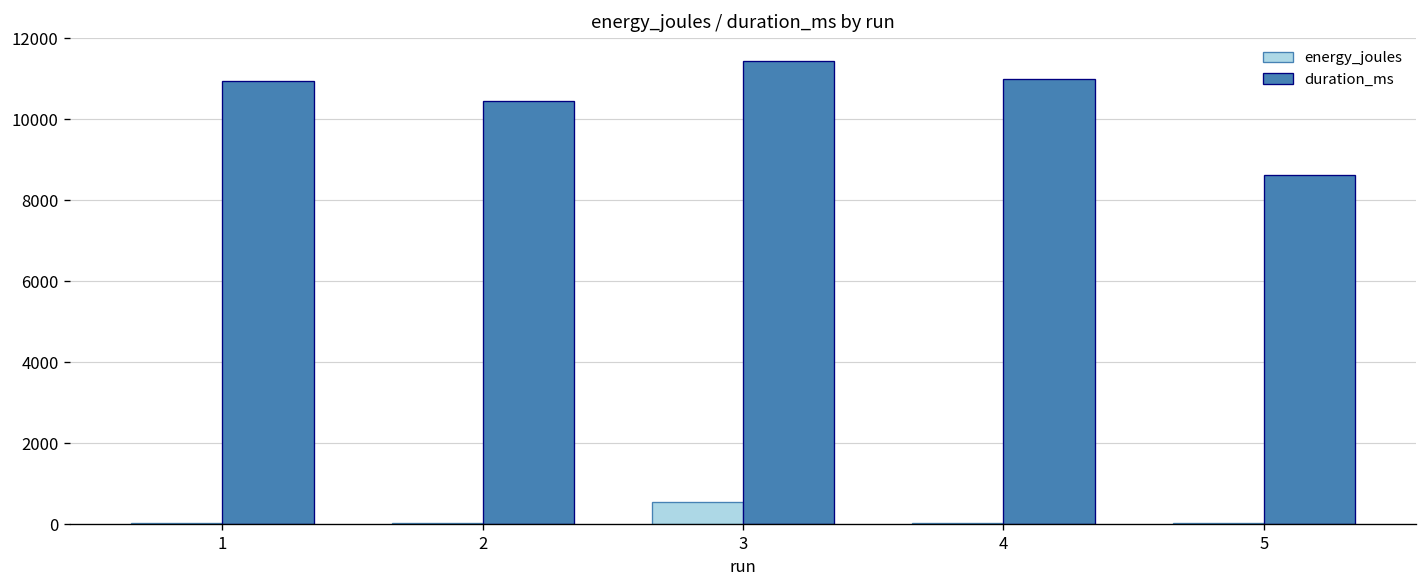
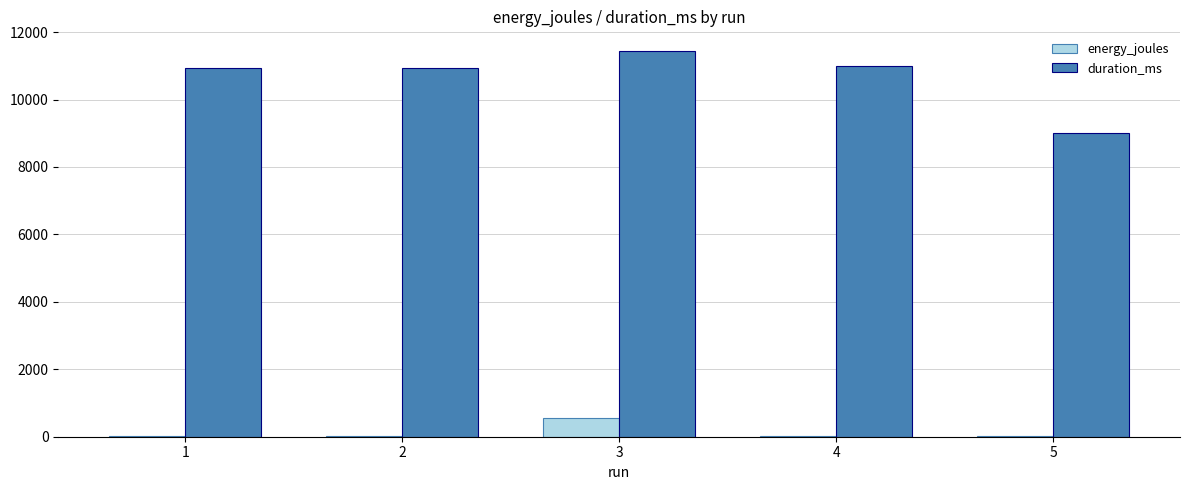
  {
    "energy_joules": {
      "3": 500
    },
    "duration_ms": {
      "1": 10900,
-     "2": 10500,
+     "2": 10900,
      "3": 11400,
      "4": 11000,
-     "5": 8600
+     "5": 9000
    }
  }
